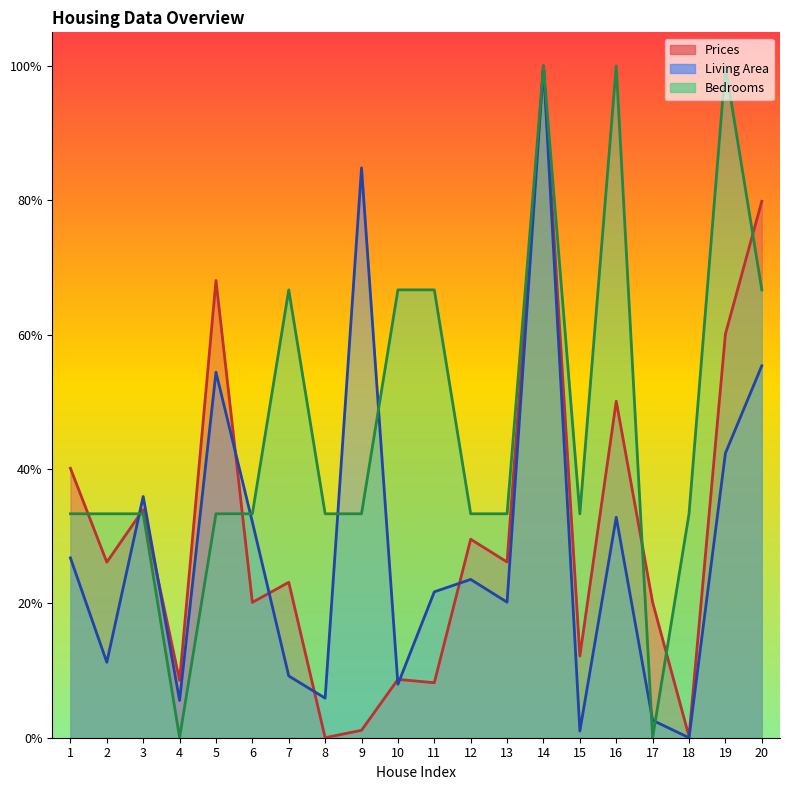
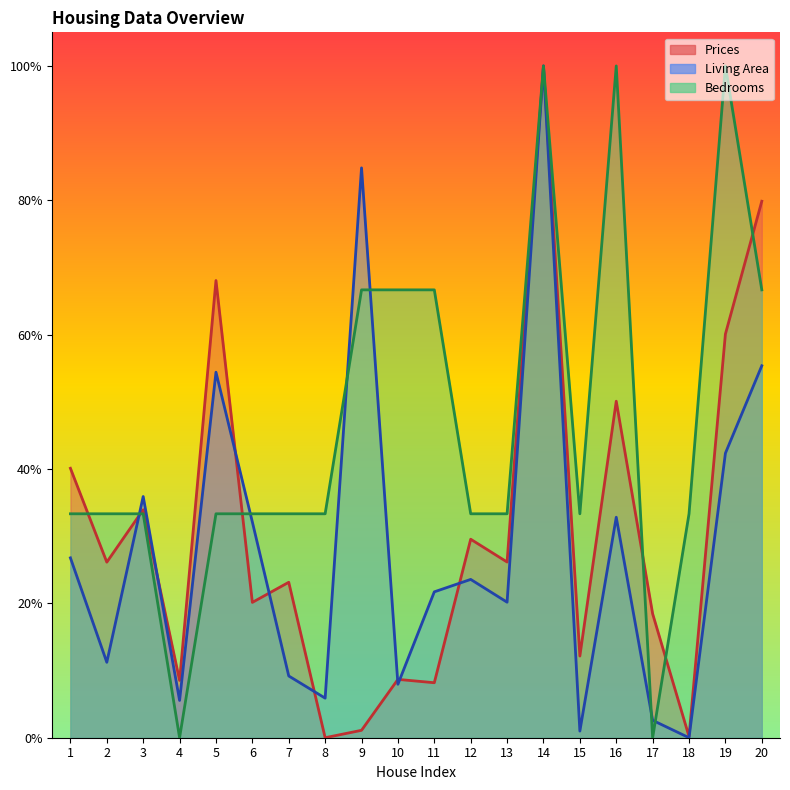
  {
    "Prices": {
      "1": "40%",
      "2": "26%",
      "3": "34%",
      "4": "9%",
      "5": "68%",
      "6": "20%",
      "7": "23%",
      "8": "0%",
      "9": "1%",
      "10": "9%",
      "11": "8%",
      "12": "30%",
      "13": "26%",
      "15": "12%",
      "16": "50%",
-     "17": "20%",
+     "17": "18%",
      "19": "60%",
      "20": "80%"
    },
    "Living Area": {
      "1": "27%",
      "2": "11%",
      "3": "36%",
      "4": "6%",
      "5": "54%",
      "6": "32%",
      "7": "9%",
      "8": "6%",
      "9": "85%",
      "10": "8%",
      "11": "22%",
      "12": "24%",
      "13": "20%",
      "15": "1%",
      "16": "33%",
      "17": "3%",
      "19": "42%",
      "20": "55%"
    },
    "Bedrooms": {
      "1": "33%",
      "2": "33%",
      "3": "33%",
      "4": "0%",
      "5": "33%",
      "6": "33%",
-     "7": "67%",
+     "7": "33%",
      "8": "33%",
-     "9": "33%",
+     "9": "67%",
      "10": "67%",
      "11": "67%",
      "12": "33%",
      "13": "33%",
      "15": "33%",
      "16": "100%",
      "17": "0%",
      "18": "33%",
      "20": "67%"
    }
  }
